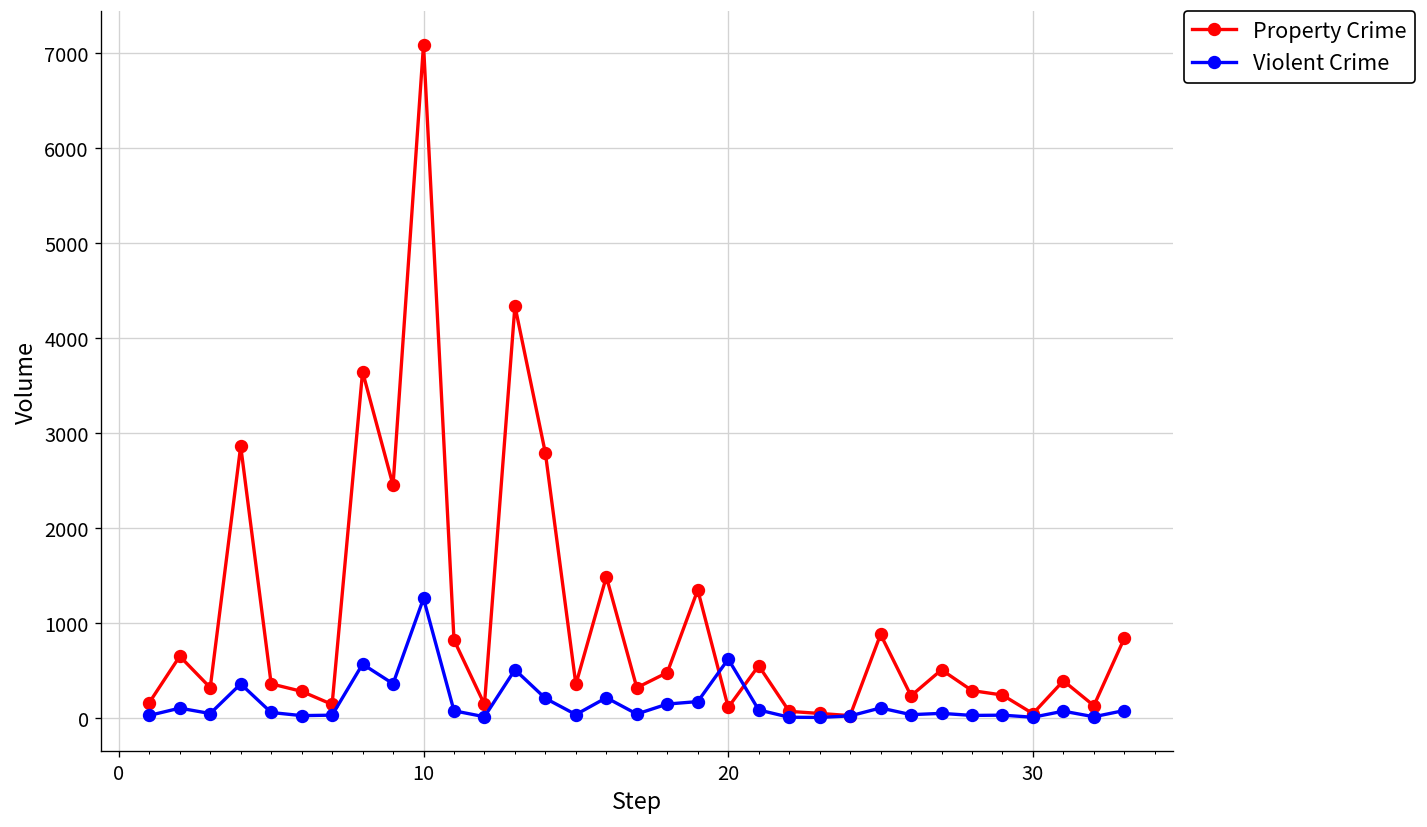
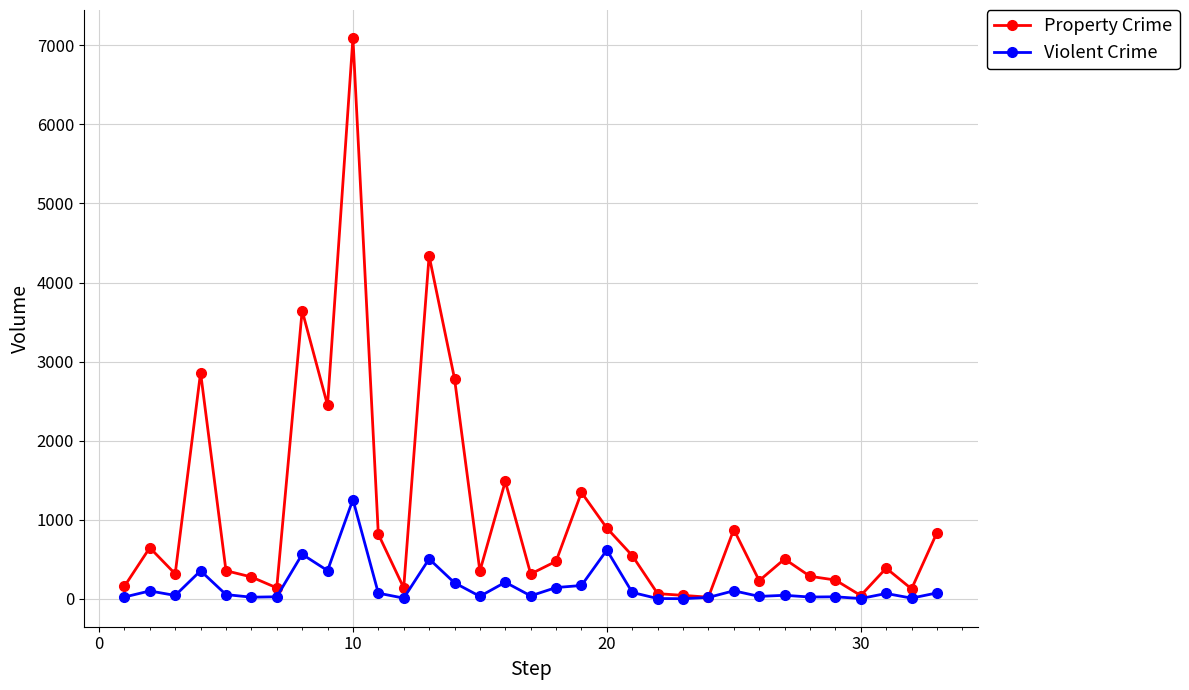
  {
    "Property Crime": {
      "10": 7100,
-     "20": 100,
+     "20": 900,
      "30": 0
    },
    "Violent Crime": {
      "10": 1300,
      "20": 600,
      "30": 0
    }
  }
